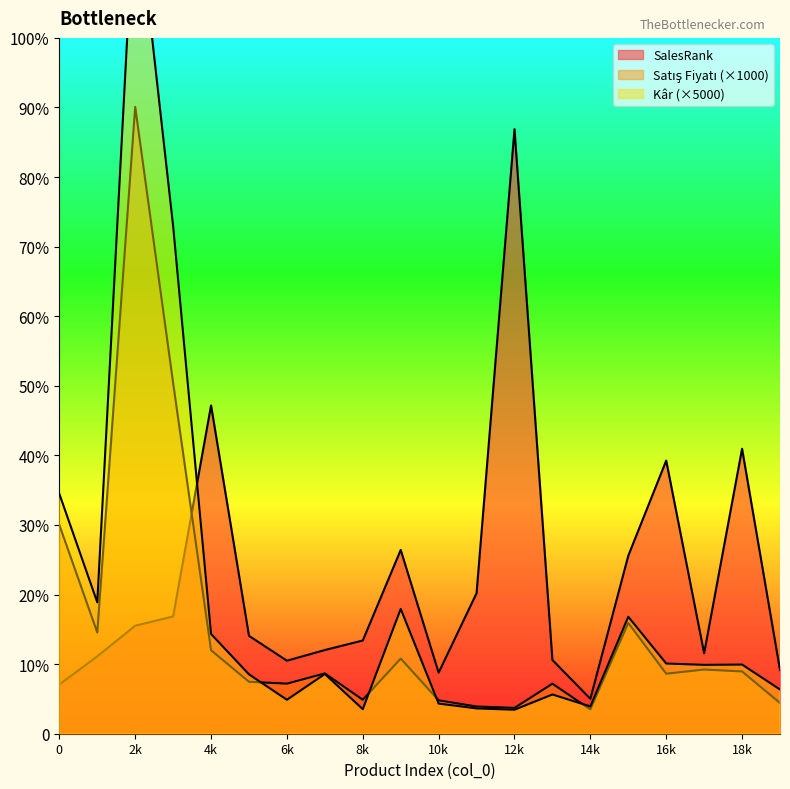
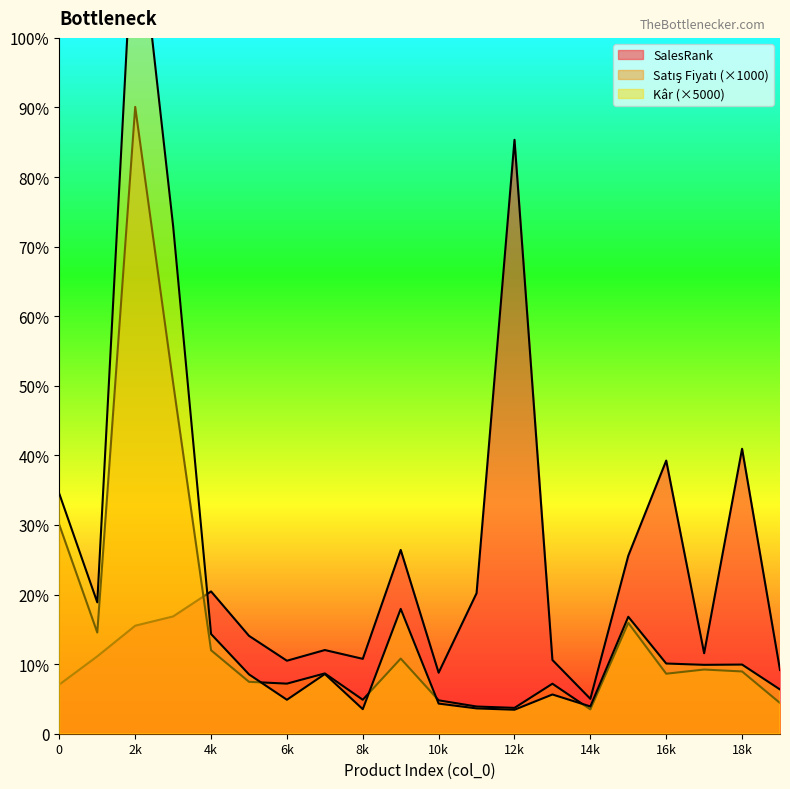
  {
    "SalesRank": {
      "0": "7%",
      "2k": "16%",
-     "4k": "47%",
+     "4k": "20%",
      "6k": "10%",
-     "8k": "13%",
+     "8k": "11%",
      "10k": "9%",
-     "12k": "87%",
+     "12k": "85%",
      "14k": "5%",
      "16k": "39%",
      "18k": "41%"
    }
  }
